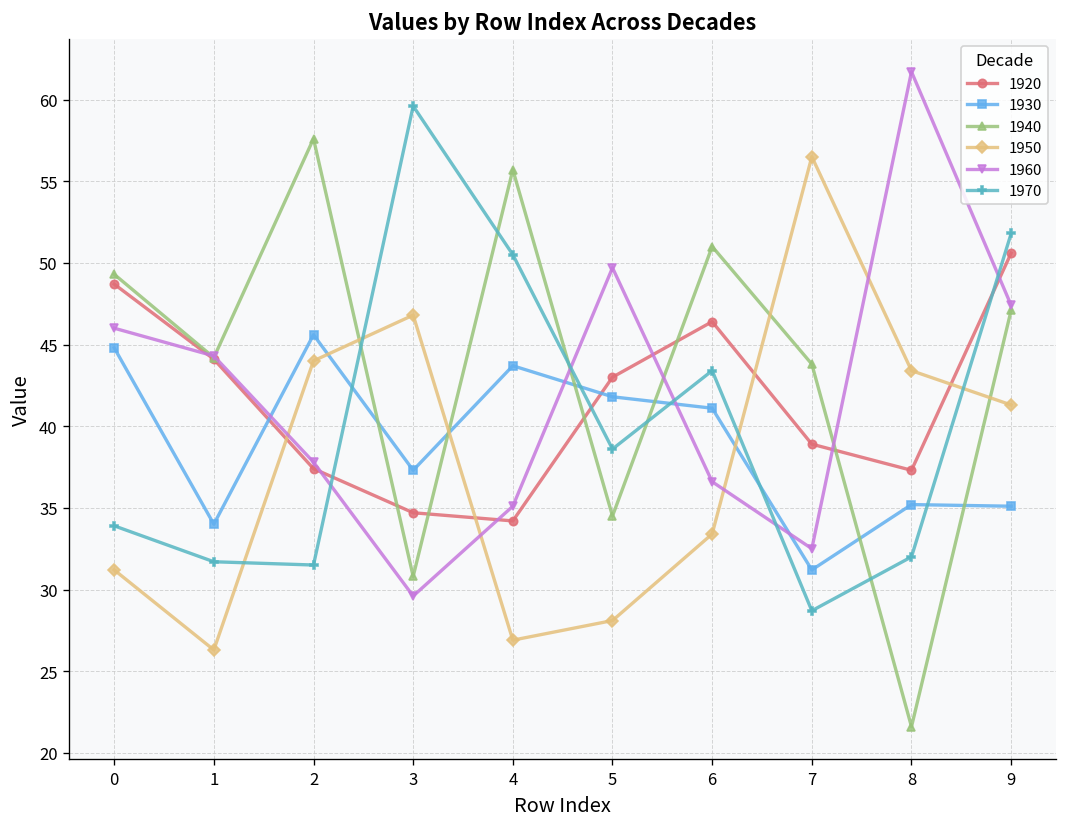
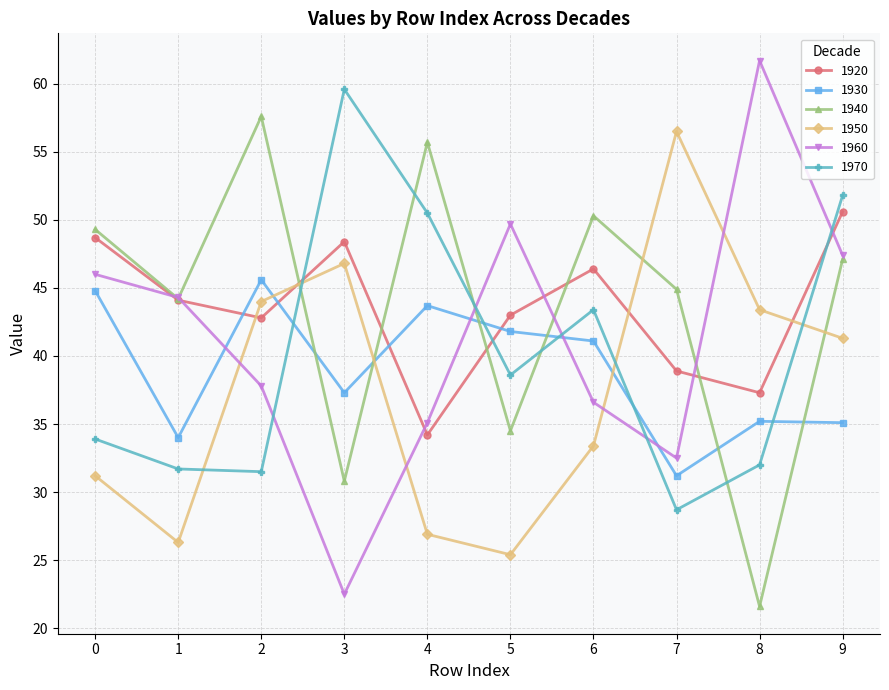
  {
    "1920": {
      "0": 48.7,
-     "2": 37.4,
-     "3": 34.7,
+     "2": 42.8,
+     "3": 48.4,
      "4": 34.2,
      "5": 43.0,
      "6": 46.4,
      "7": 38.9,
      "8": 37.3,
      "9": 50.6
    },
    "1940": {
      "0": 49.3,
      "2": 57.6,
      "3": 30.8,
      "4": 55.7,
      "5": 34.5,
-     "6": 51.0,
-     "7": 43.8,
+     "6": 50.3,
+     "7": 44.9,
      "8": 21.6,
      "9": 47.1
    },
    "1950": {
      "0": 31.2,
      "1": 26.3,
      "2": 44.0,
      "3": 46.8,
      "4": 26.9,
-     "5": 28.1,
+     "5": 25.4,
      "6": 33.4,
      "7": 56.5,
      "8": 43.4,
      "9": 41.3
    },
    "1960": {
      "0": 46.0,
      "2": 37.8,
-     "3": 29.6,
+     "3": 22.5,
      "4": 35.1,
      "5": 49.7,
      "6": 36.6,
      "7": 32.5,
      "8": 61.7,
      "9": 47.4
    }
  }
